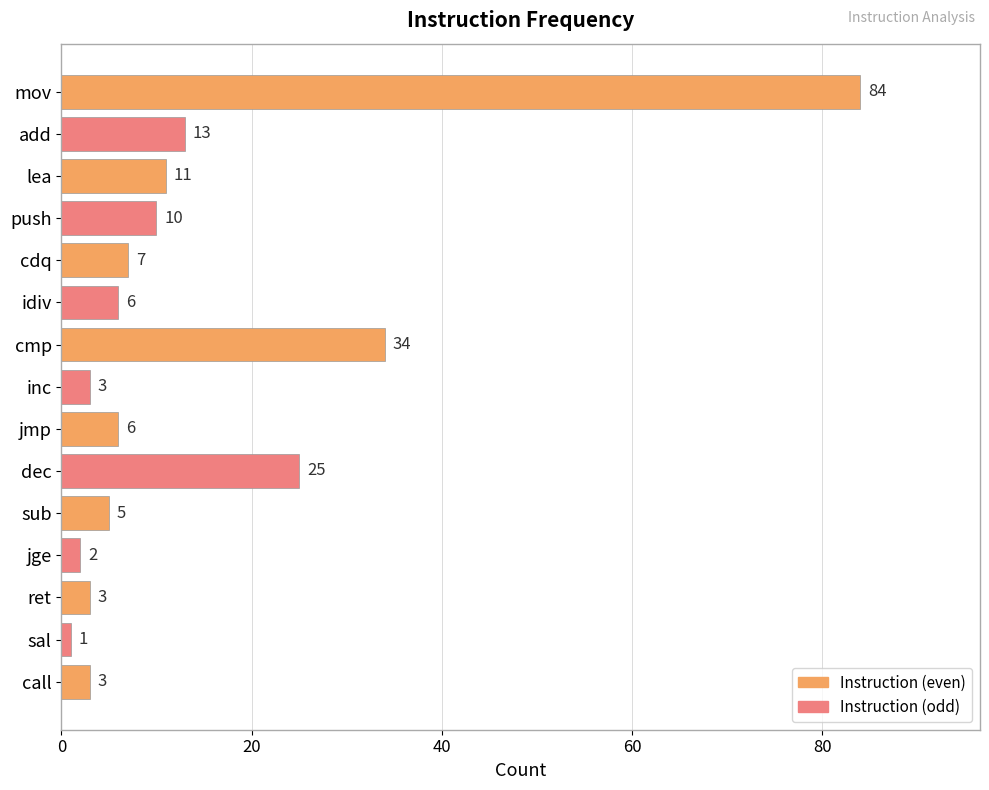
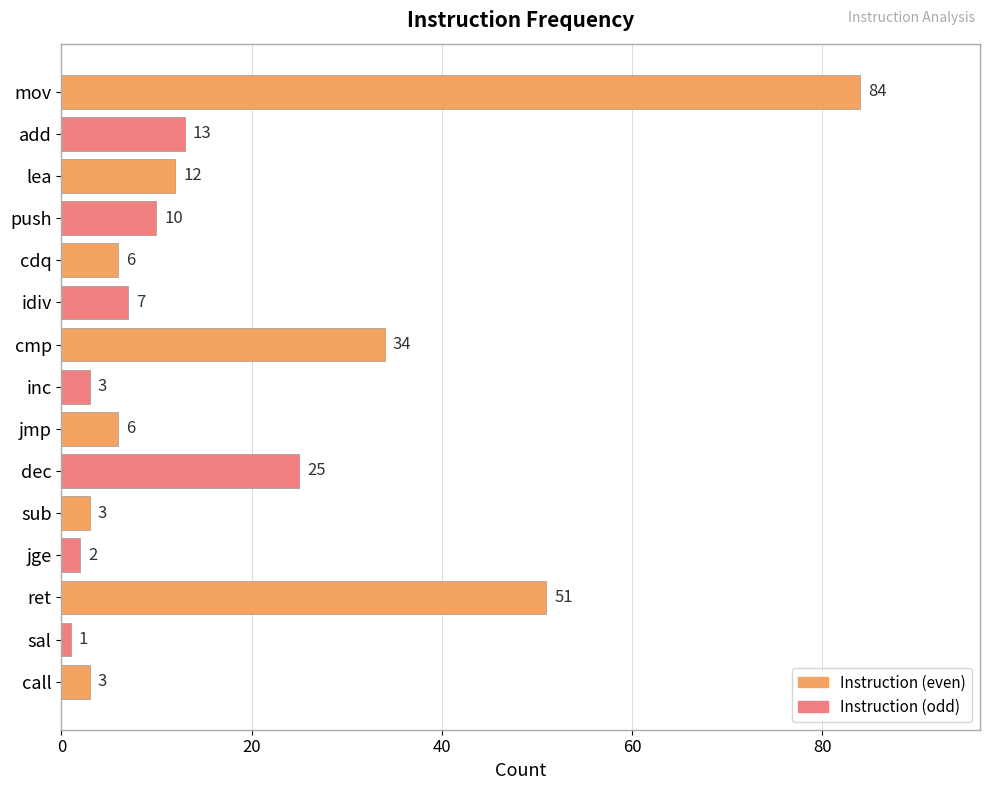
  {
    "mov": 84,
    "add": 13,
-   "lea": 11,
+   "lea": 12,
    "push": 10,
-   "cdq": 7,
-   "idiv": 6,
+   "cdq": 6,
+   "idiv": 7,
    "cmp": 34,
    "inc": 3,
    "jmp": 6,
    "dec": 25,
-   "sub": 5,
+   "sub": 3,
    "jge": 2,
-   "ret": 3,
+   "ret": 51,
    "sal": 1,
    "call": 3
  }
